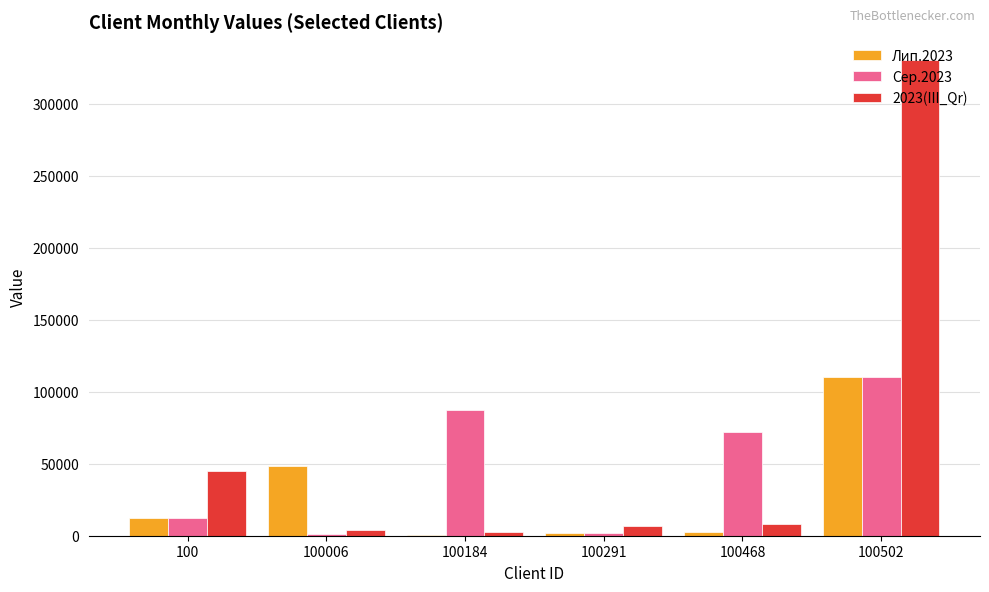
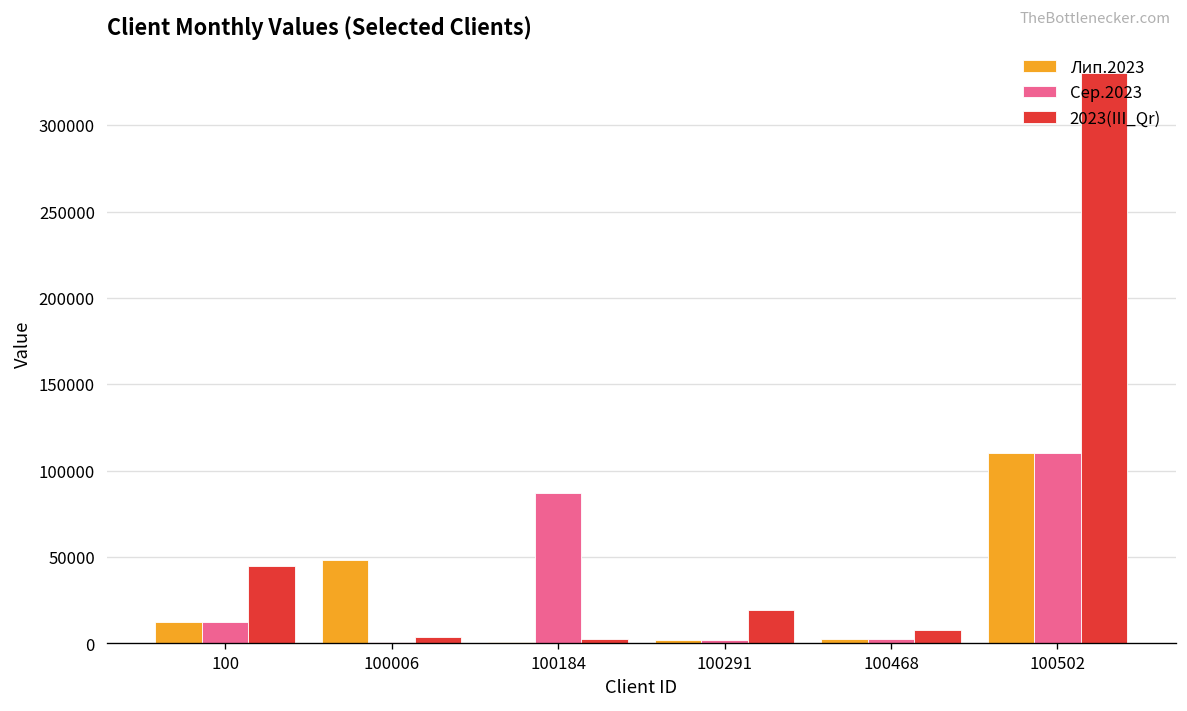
  {
    "Лип.2023": {
      "100": 12000,
      "100006": 48000,
      "100291": 2000,
      "100468": 2000,
      "100502": 110000
    },
    "Сер.2023": {
      "100": 12000,
      "100184": 87000,
      "100291": 2000,
-     "100468": 72000,
+     "100468": 2000,
      "100502": 110000
    },
    "2023(III_Qr)": {
      "100": 45000,
      "100006": 4000,
      "100184": 2000,
-     "100291": 7000,
+     "100291": 20000,
      "100468": 8000,
      "100502": 330000
    }
  }
